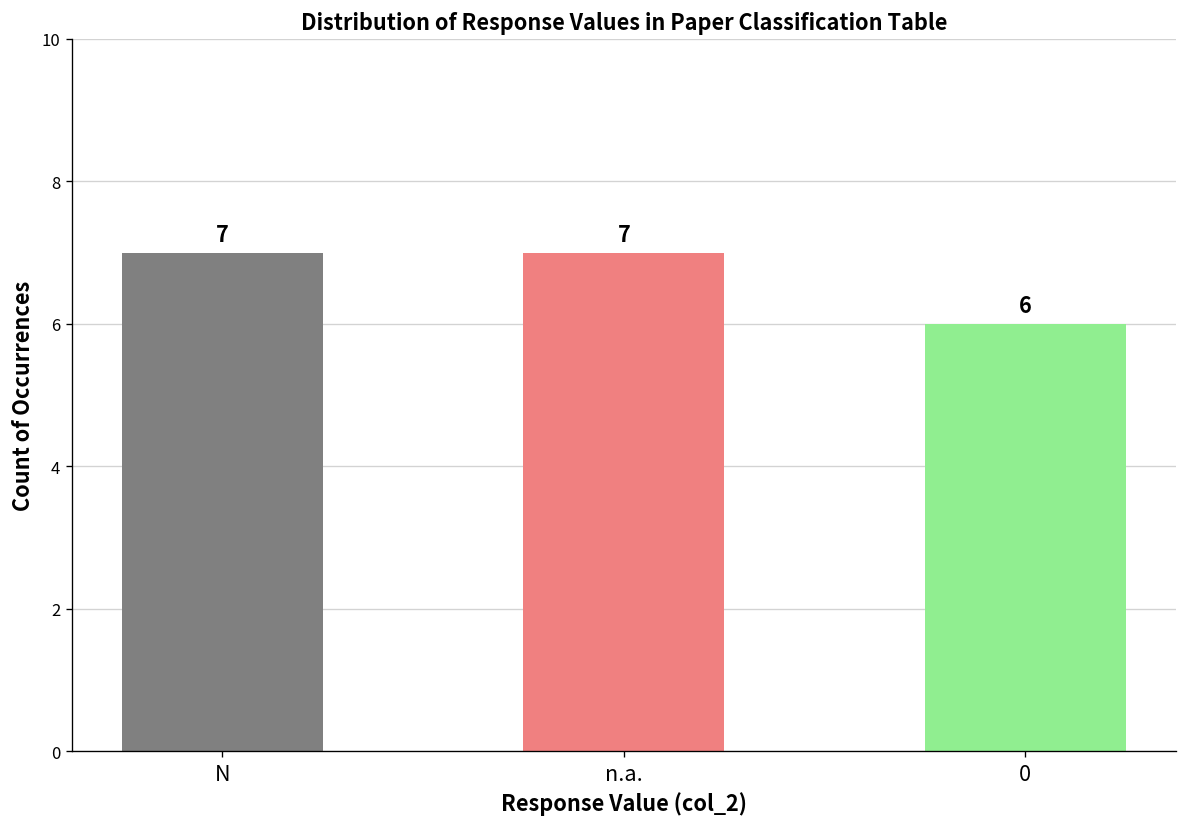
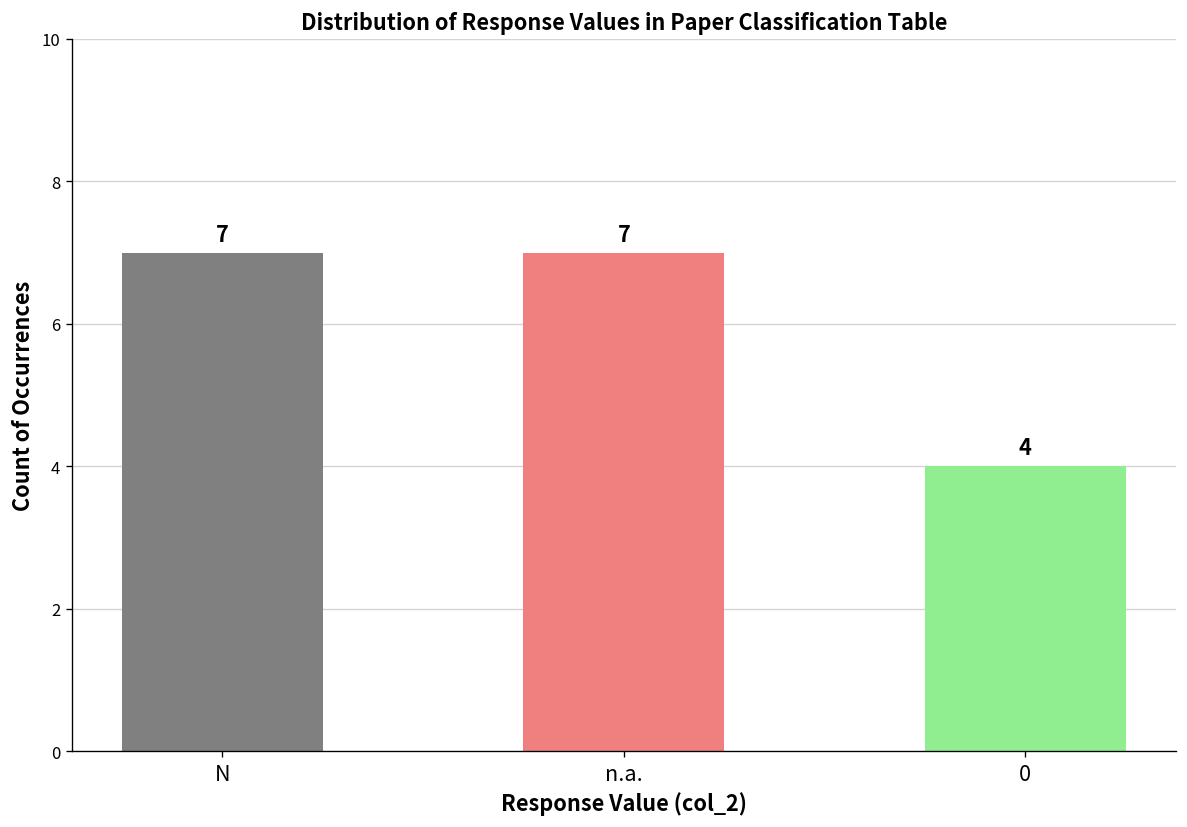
  {
    "N": 7,
    "n.a.": 7,
-   "0": 6
+   "0": 4
  }
